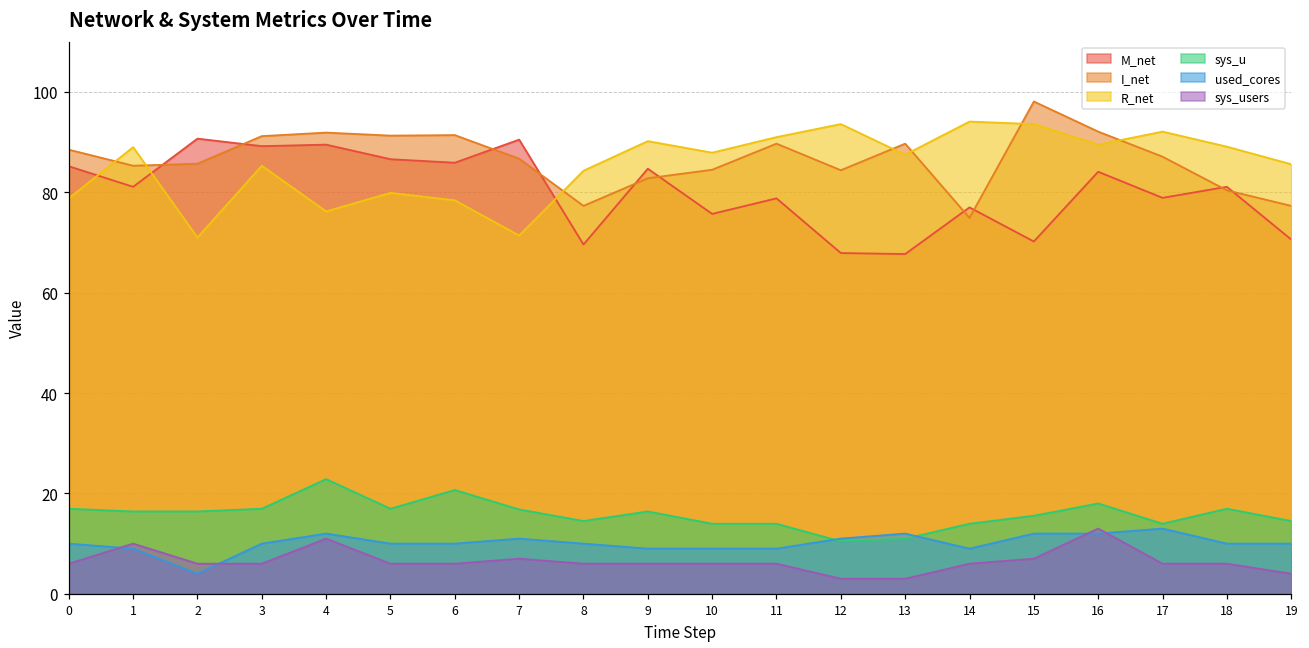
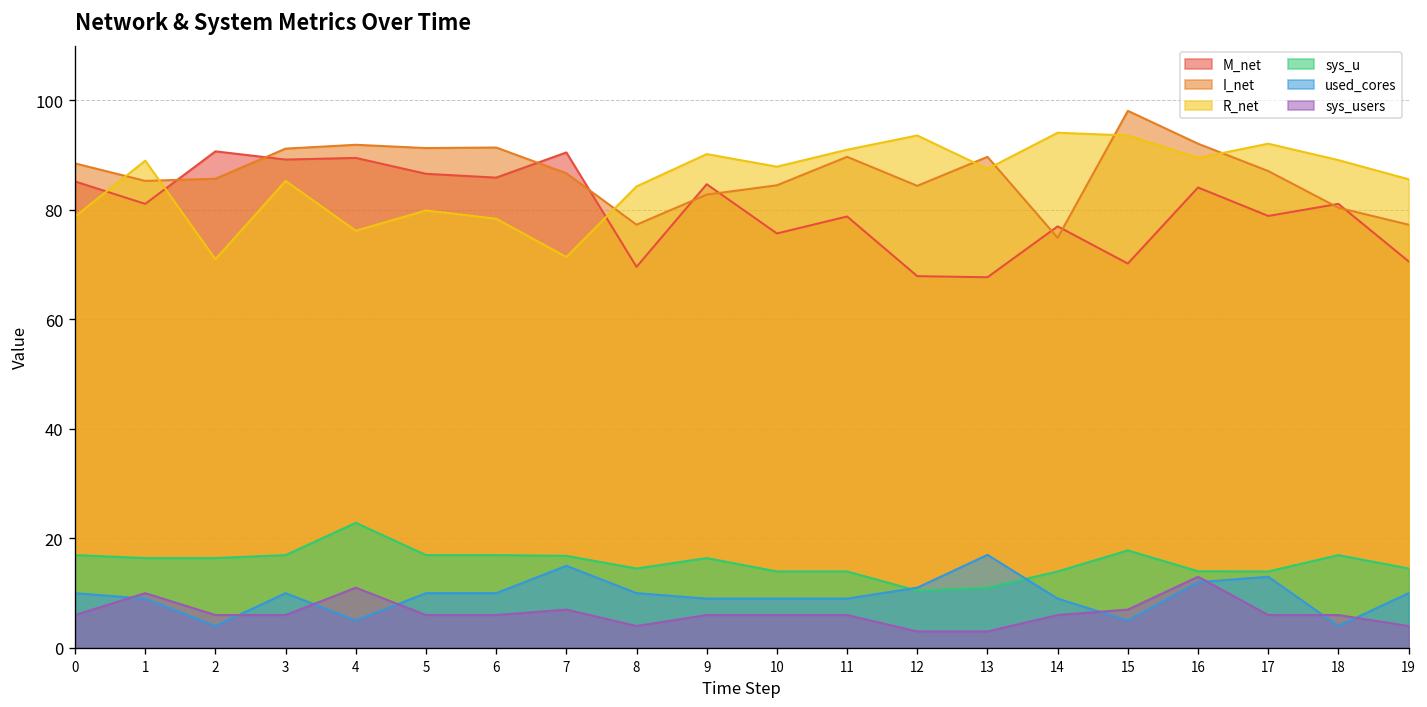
  {
    "R_net": {
      "0": 79,
      "1": 89,
      "2": 71,
      "3": 85,
      "4": 76,
      "5": 80,
      "6": 78,
      "7": 71,
      "8": 84,
      "9": 90,
      "10": 88,
      "11": 91,
      "12": 94,
      "13": 88,
      "14": 94,
      "15": 94,
      "16": 90,
      "17": 92,
      "18": 89,
      "19": 86
    },
    "sys_u": {
      "0": 17,
      "1": 16,
      "2": 16,
      "3": 17,
      "4": 23,
      "5": 17,
-     "6": 21,
+     "6": 17,
      "7": 17,
      "8": 15,
      "9": 16,
      "10": 14,
      "11": 14,
      "12": 10,
      "13": 11,
      "14": 14,
-     "15": 16,
-     "16": 18,
+     "15": 18,
+     "16": 14,
      "17": 14,
      "18": 17,
      "19": 15
    },
    "used_cores": {
      "0": 10,
      "1": 9,
      "2": 4,
      "3": 10,
-     "4": 12,
+     "4": 5,
      "5": 10,
      "6": 10,
-     "7": 11,
+     "7": 15,
      "8": 10,
      "9": 9,
      "10": 9,
      "11": 9,
      "12": 11,
-     "13": 12,
+     "13": 17,
      "14": 9,
-     "15": 12,
+     "15": 5,
      "16": 12,
      "17": 13,
-     "18": 10,
+     "18": 4,
      "19": 10
    },
    "sys_users": {
      "0": 6,
      "1": 10,
      "2": 6,
      "3": 6,
      "4": 11,
      "5": 6,
      "6": 6,
      "7": 7,
-     "8": 6,
+     "8": 4,
      "9": 6,
      "10": 6,
      "11": 6,
      "12": 3,
      "13": 3,
      "14": 6,
      "15": 7,
      "16": 13,
      "17": 6,
      "18": 6,
      "19": 4
    }
  }
